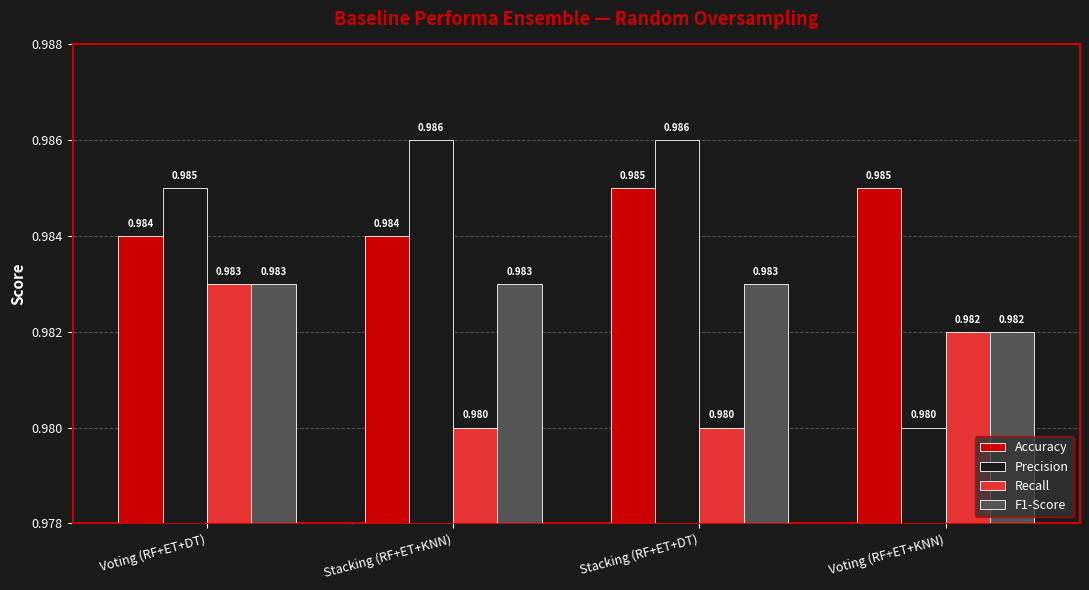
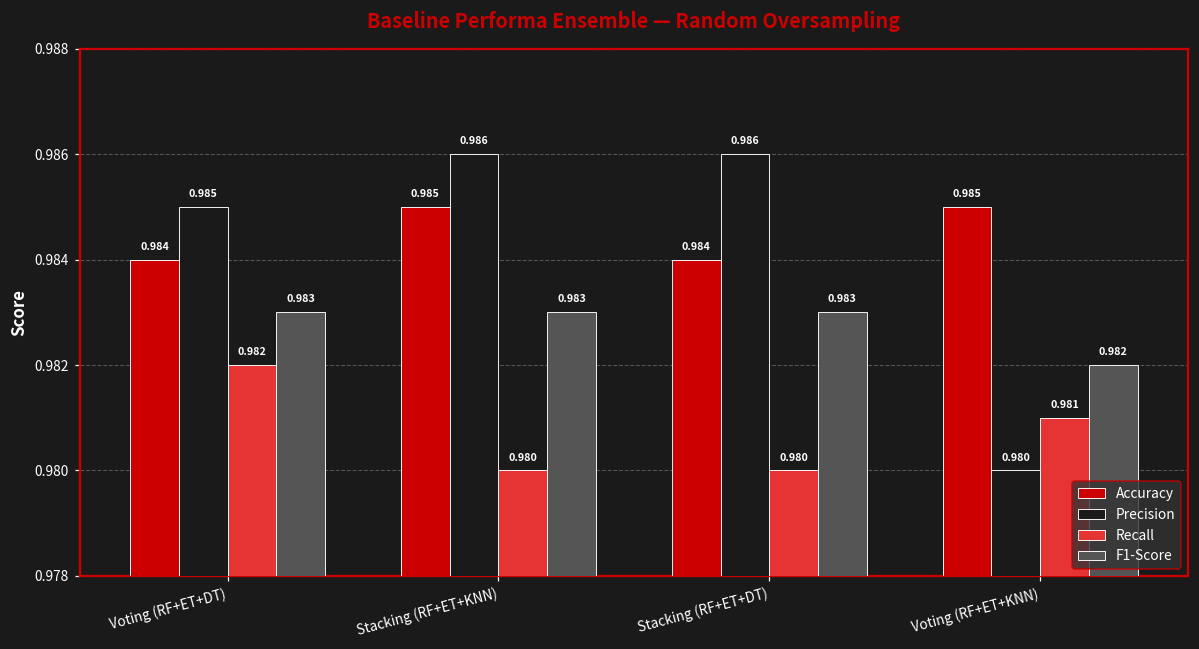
  {
    "Accuracy": {
      "Voting (RF+ET+DT)": 0.984,
-     "Stacking (RF+ET+KNN)": 0.984,
-     "Stacking (RF+ET+DT)": 0.985,
+     "Stacking (RF+ET+KNN)": 0.985,
+     "Stacking (RF+ET+DT)": 0.984,
      "Voting (RF+ET+KNN)": 0.985
    },
    "Precision": {
      "Voting (RF+ET+DT)": 0.985,
      "Stacking (RF+ET+KNN)": 0.986,
      "Stacking (RF+ET+DT)": 0.986,
      "Voting (RF+ET+KNN)": 0.980
    },
    "Recall": {
-     "Voting (RF+ET+DT)": 0.983,
+     "Voting (RF+ET+DT)": 0.982,
      "Stacking (RF+ET+KNN)": 0.980,
      "Stacking (RF+ET+DT)": 0.980,
-     "Voting (RF+ET+KNN)": 0.982
+     "Voting (RF+ET+KNN)": 0.981
    },
    "F1-Score": {
      "Voting (RF+ET+DT)": 0.983,
      "Stacking (RF+ET+KNN)": 0.983,
      "Stacking (RF+ET+DT)": 0.983,
      "Voting (RF+ET+KNN)": 0.982
    }
  }
